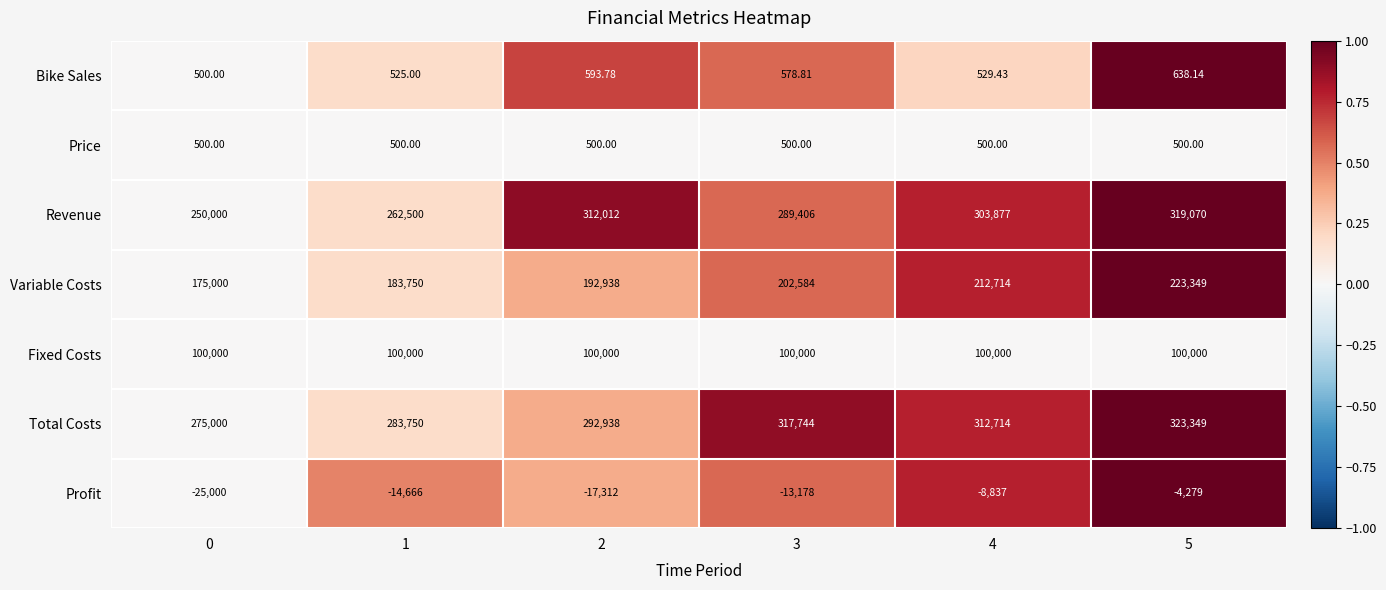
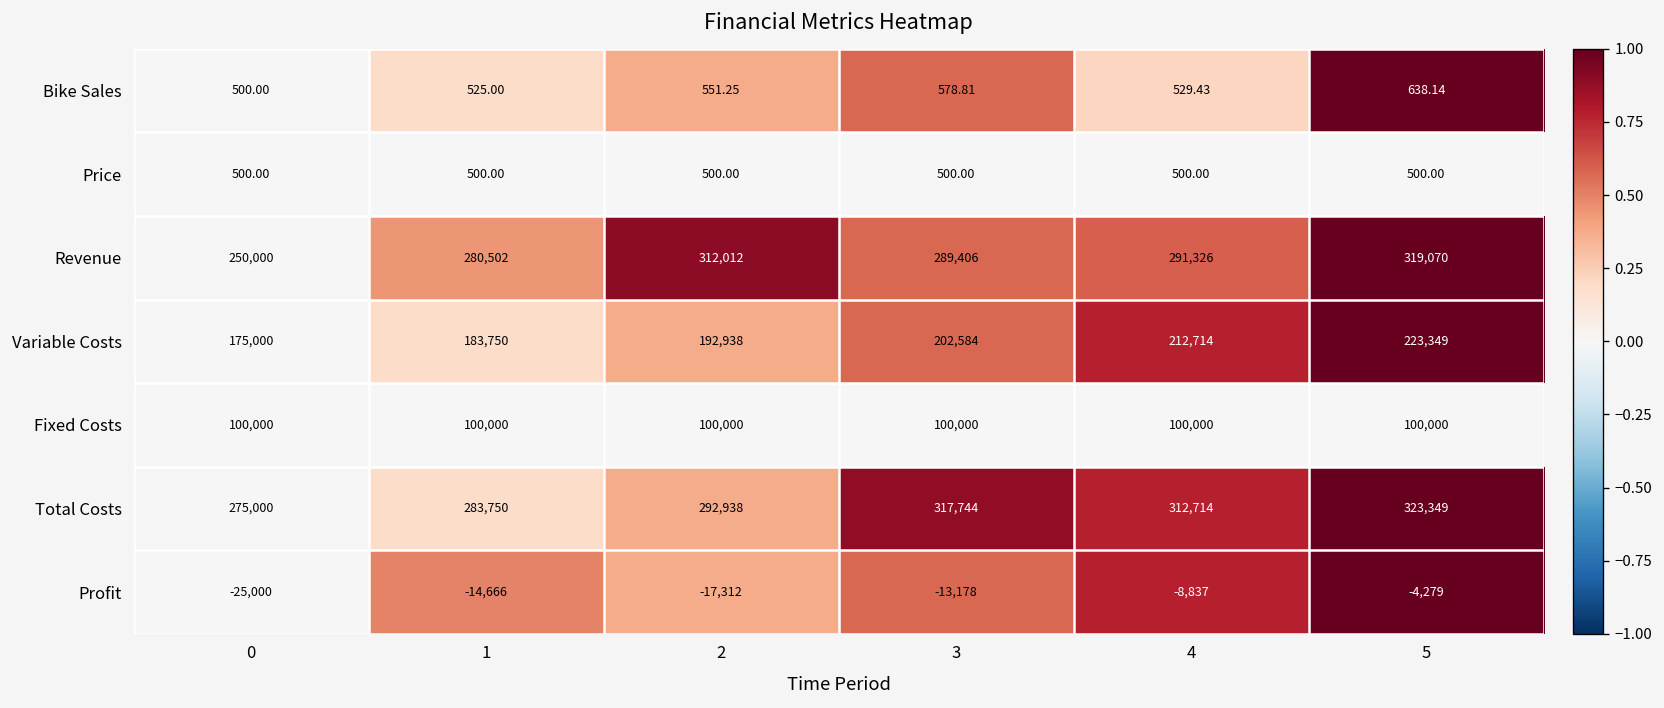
  {
    "Bike Sales": {
      "0": "500.00",
      "1": "525.00",
-     "2": "593.78",
+     "2": "551.25",
      "3": "578.81",
      "4": "529.43",
      "5": "638.14"
    },
    "Price": {
      "0": "500.00",
      "1": "500.00",
      "2": "500.00",
      "3": "500.00",
      "4": "500.00",
      "5": "500.00"
    },
    "Revenue": {
      "0": "250,000",
-     "1": "262,500",
+     "1": "280,502",
      "2": "312,012",
      "3": "289,406",
-     "4": "303,877",
+     "4": "291,326",
      "5": "319,070"
    },
    "Variable Costs": {
      "0": "175,000",
      "1": "183,750",
      "2": "192,938",
      "3": "202,584",
      "4": "212,714",
      "5": "223,349"
    },
    "Fixed Costs": {
      "0": "100,000",
      "1": "100,000",
      "2": "100,000",
      "3": "100,000",
      "4": "100,000",
      "5": "100,000"
    },
    "Total Costs": {
      "0": "275,000",
      "1": "283,750",
      "2": "292,938",
      "3": "317,744",
      "4": "312,714",
      "5": "323,349"
    },
    "Profit": {
      "0": "-25,000",
      "1": "-14,666",
      "2": "-17,312",
      "3": "-13,178",
      "4": "-8,837",
      "5": "-4,279"
    }
  }
